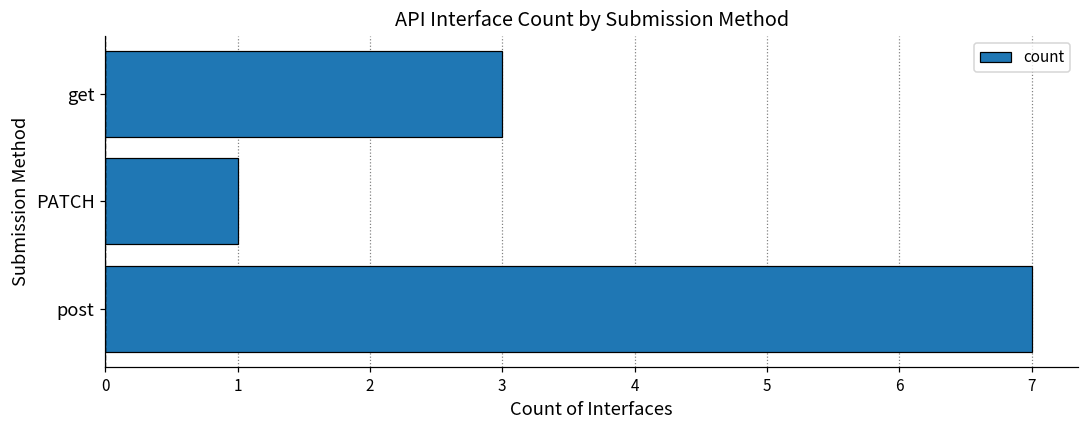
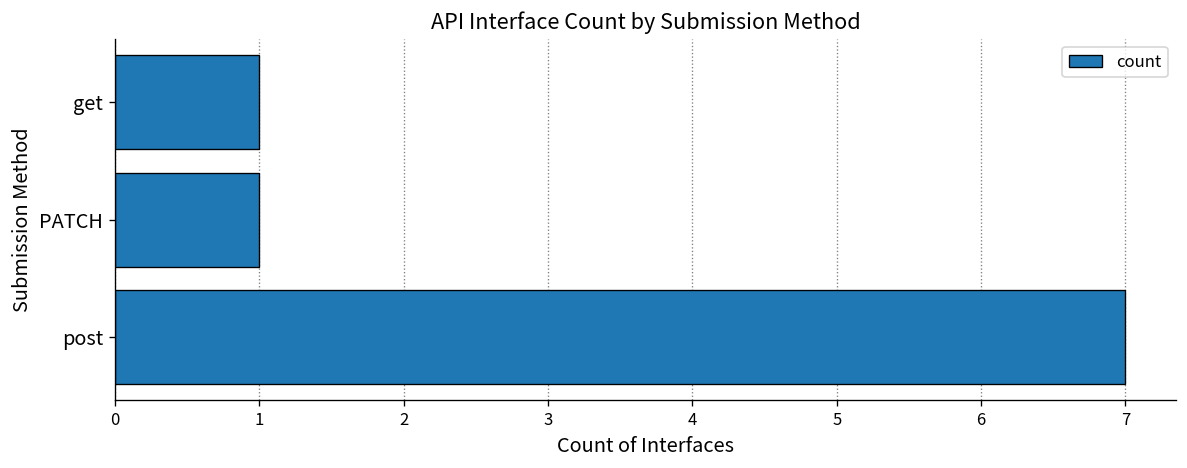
  {
-   "get": 3,
+   "get": 1,
    "PATCH": 1,
    "post": 7
  }
